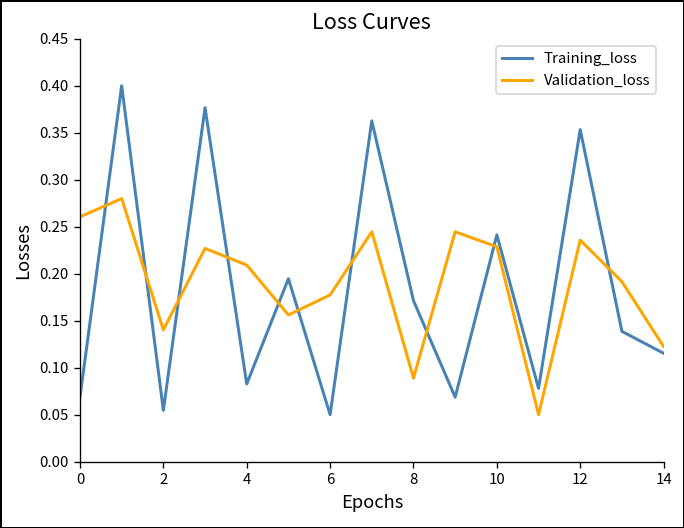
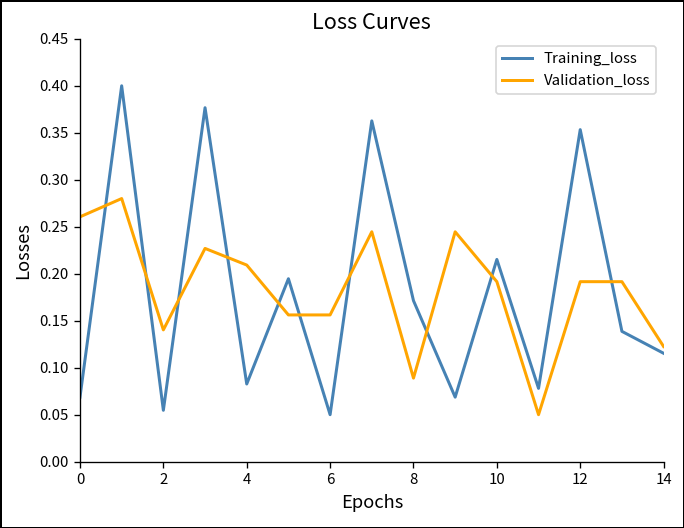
  {
    "Training_loss": {
      "0": 0.07,
      "2": 0.05,
      "4": 0.08,
      "6": 0.05,
      "8": 0.17,
-     "10": 0.24,
+     "10": 0.22,
      "12": 0.35,
      "14": 0.12
    },
    "Validation_loss": {
      "0": 0.26,
      "2": 0.14,
      "4": 0.21,
-     "6": 0.18,
+     "6": 0.16,
      "8": 0.09,
-     "10": 0.23,
-     "12": 0.24,
+     "10": 0.19,
+     "12": 0.19,
      "14": 0.12
    }
  }
